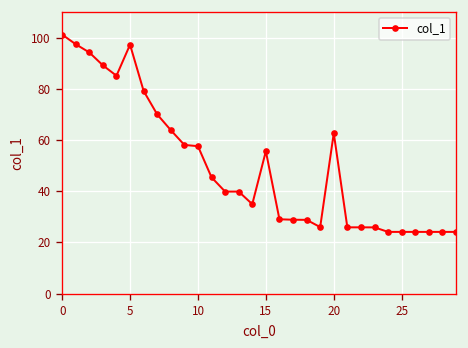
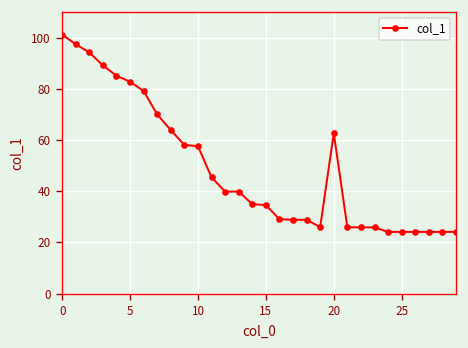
  {
    "0": 101,
-   "5": 97,
+   "5": 83,
    "10": 58,
-   "15": 56,
+   "15": 35,
    "20": 63,
    "25": 24
  }
